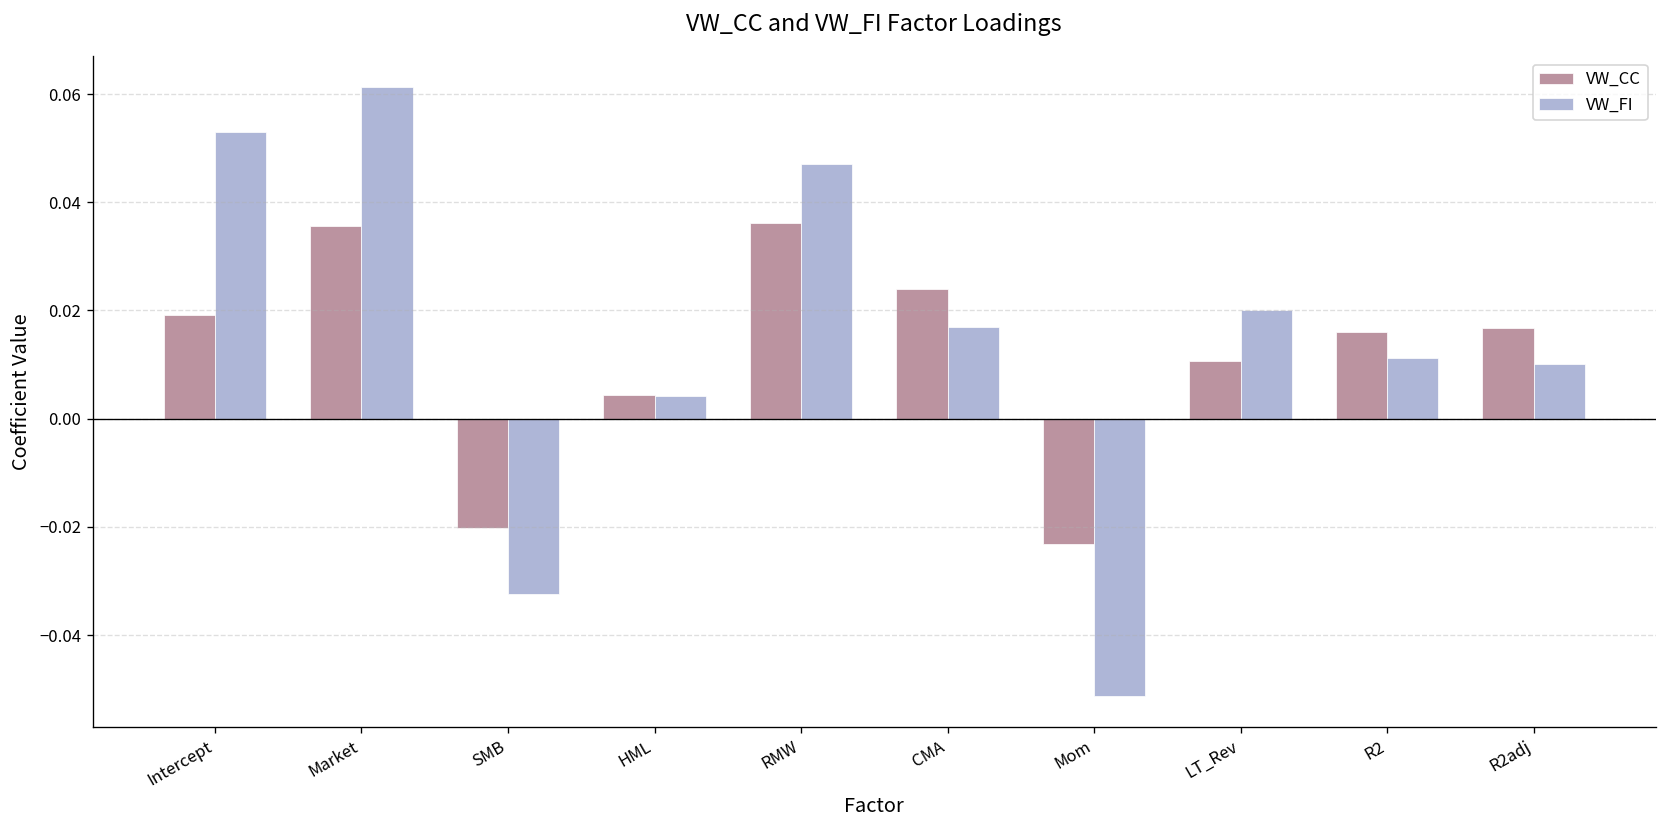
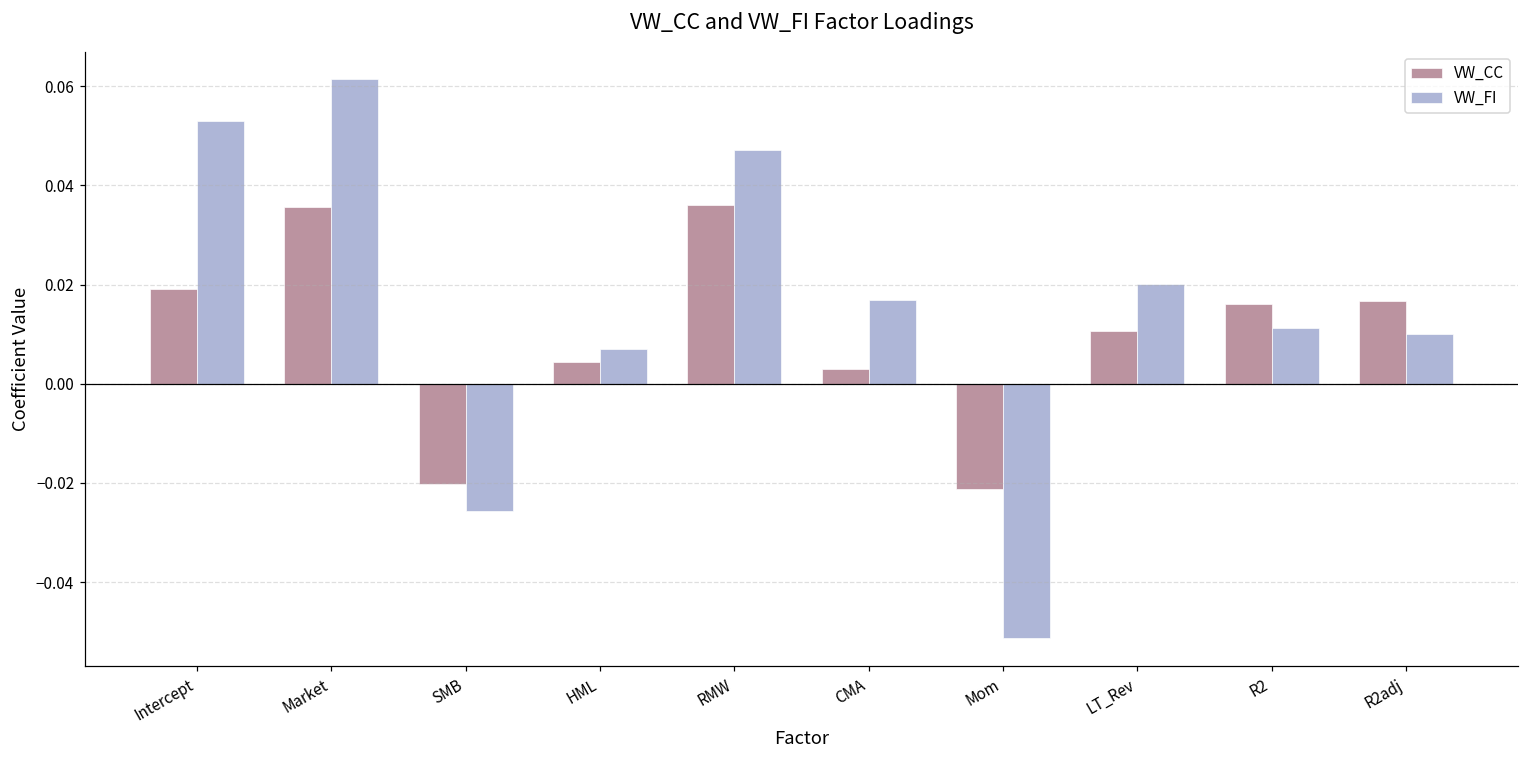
  {
    "VW_CC": {
      "Intercept": 0.019,
      "Market": 0.036,
      "SMB": -0.020,
      "HML": 0.004,
      "RMW": 0.036,
-     "CMA": 0.024,
-     "Mom": -0.023,
+     "CMA": 0.003,
+     "Mom": -0.021,
      "LT_Rev": 0.011,
      "R2": 0.016,
      "R2adj": 0.017
    },
    "VW_FI": {
      "Intercept": 0.053,
      "Market": 0.061,
-     "SMB": -0.032,
-     "HML": 0.004,
+     "SMB": -0.026,
+     "HML": 0.007,
      "RMW": 0.047,
      "CMA": 0.017,
      "Mom": -0.051,
      "LT_Rev": 0.020,
      "R2": 0.011,
      "R2adj": 0.010
    }
  }
